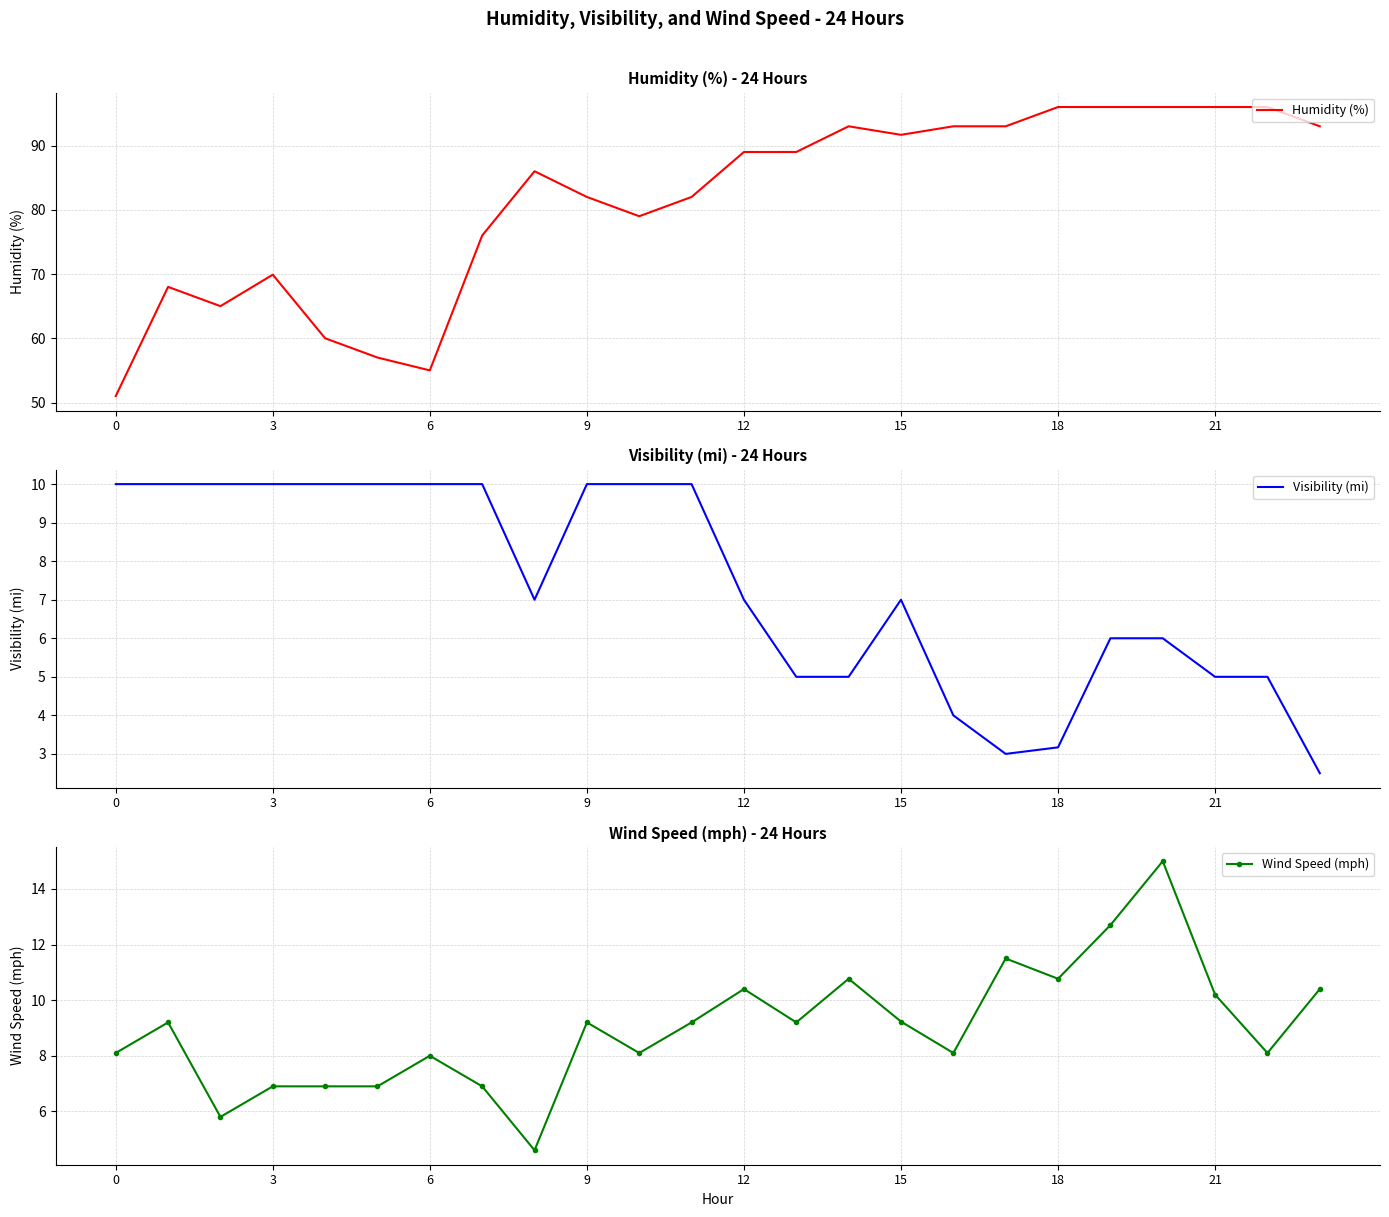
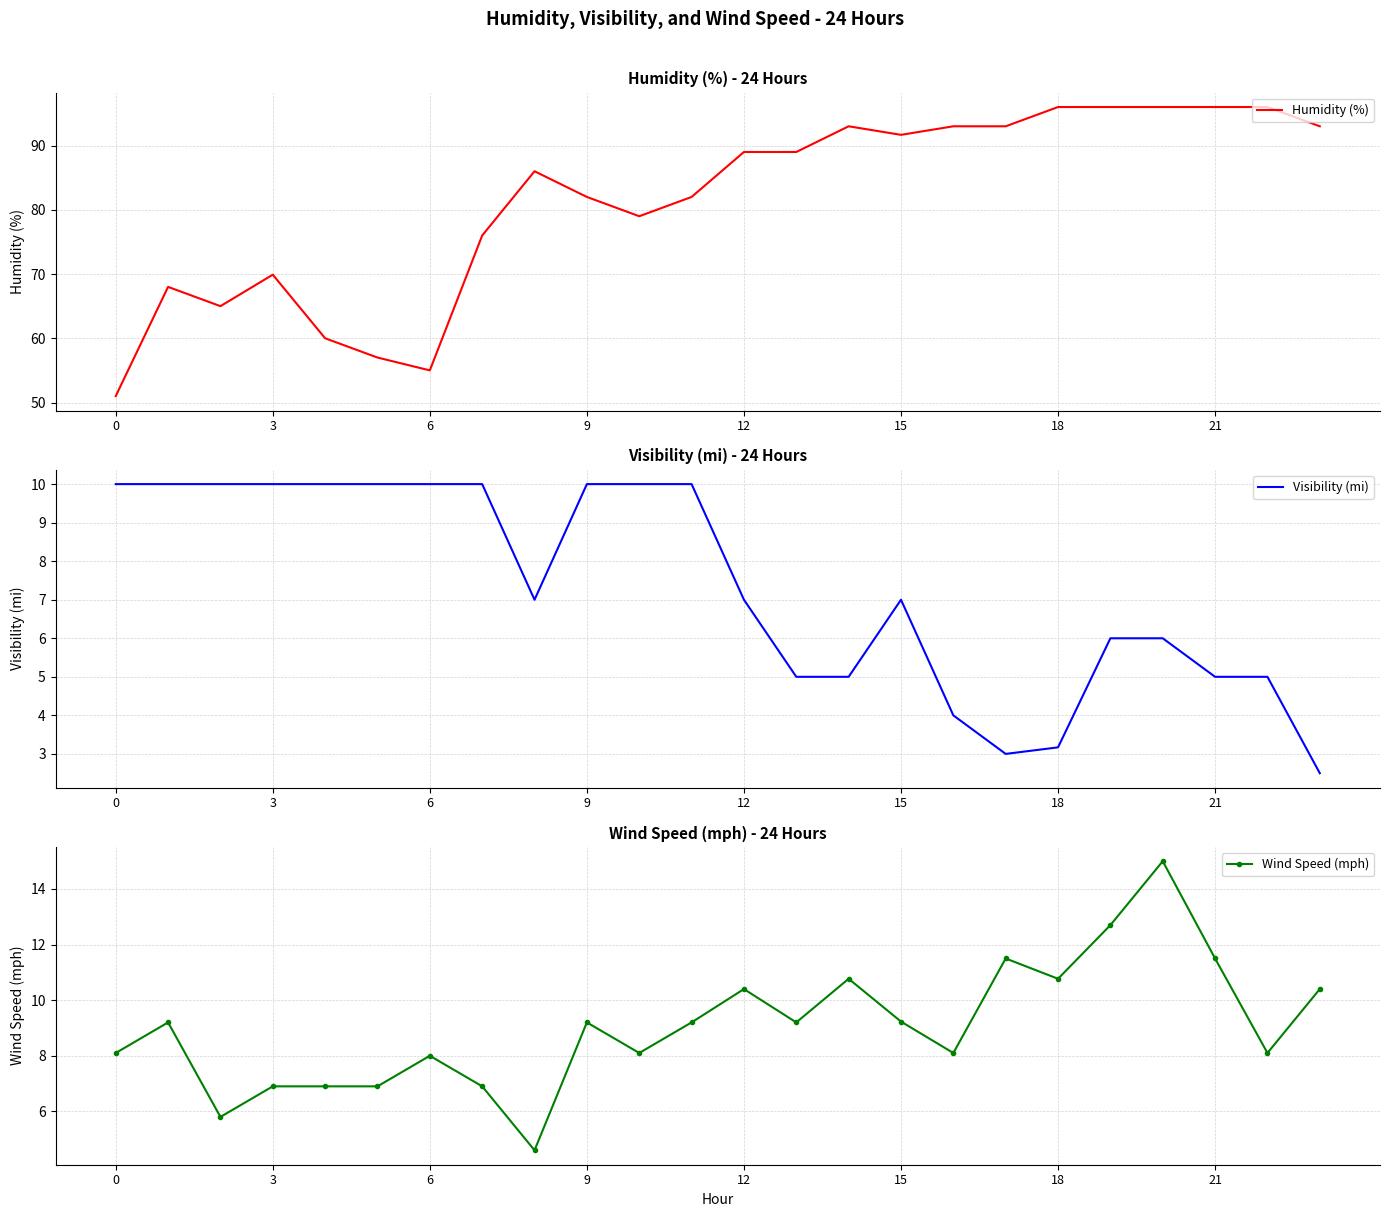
  {
    "Humidity (%) - 24 Hours": {
      "0": 51,
      "3": 70,
      "6": 55,
      "9": 82,
      "12": 89,
      "15": 92,
      "18": 96,
      "21": 96
    },
    "Visibility (mi) - 24 Hours": {
      "0": 10.0,
      "3": 10.0,
      "6": 10.0,
      "9": 10.0,
      "12": 7.0,
      "15": 7.0,
      "18": 3.2,
      "21": 5.0
    },
    "Wind Speed (mph) - 24 Hours": {
      "0": 8.1,
      "3": 6.9,
      "6": 8.0,
      "9": 9.2,
      "12": 10.4,
      "15": 9.2,
      "18": 10.8,
-     "21": 10.2
+     "21": 11.5
    }
  }
